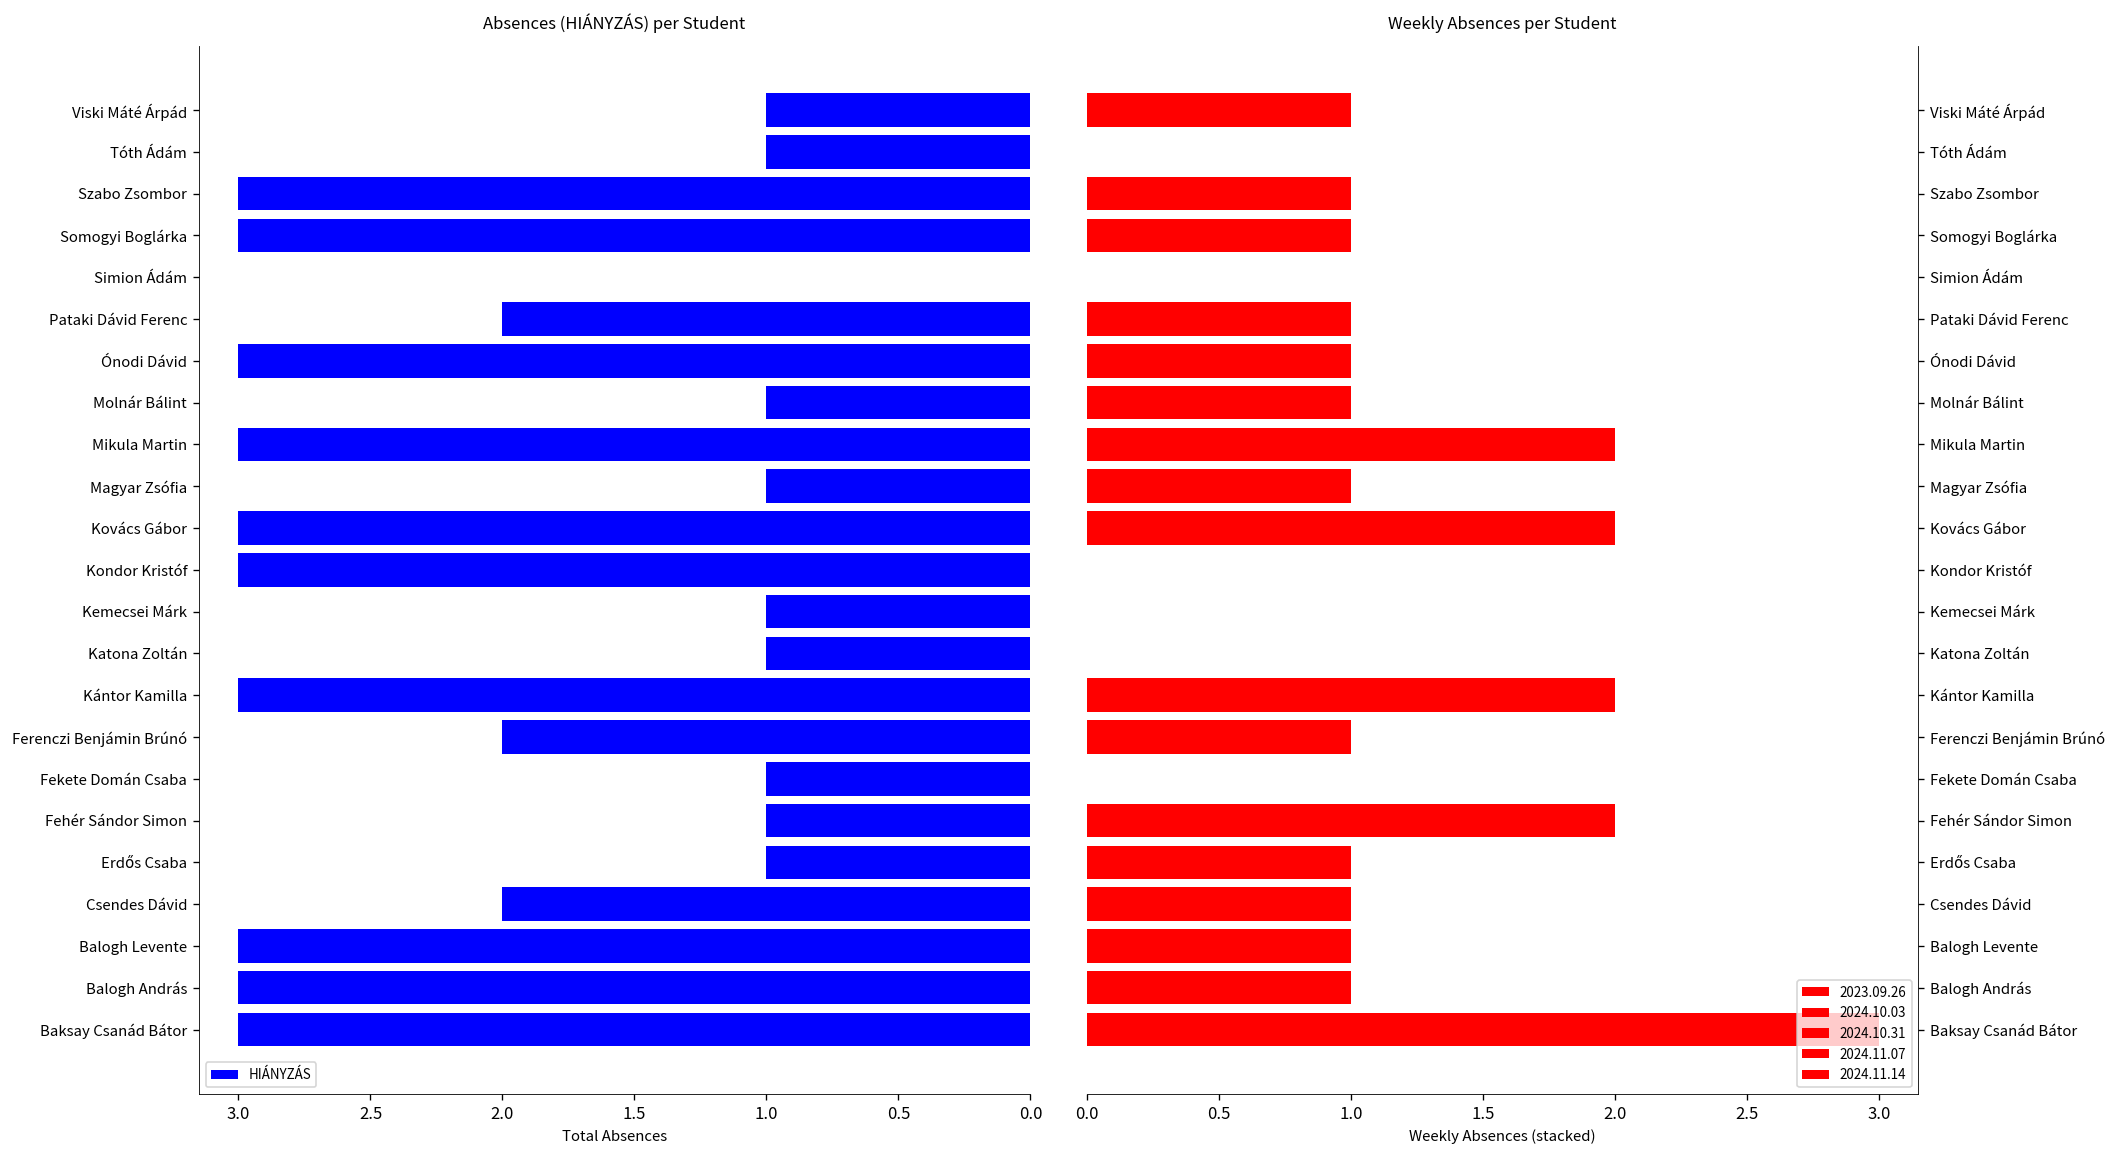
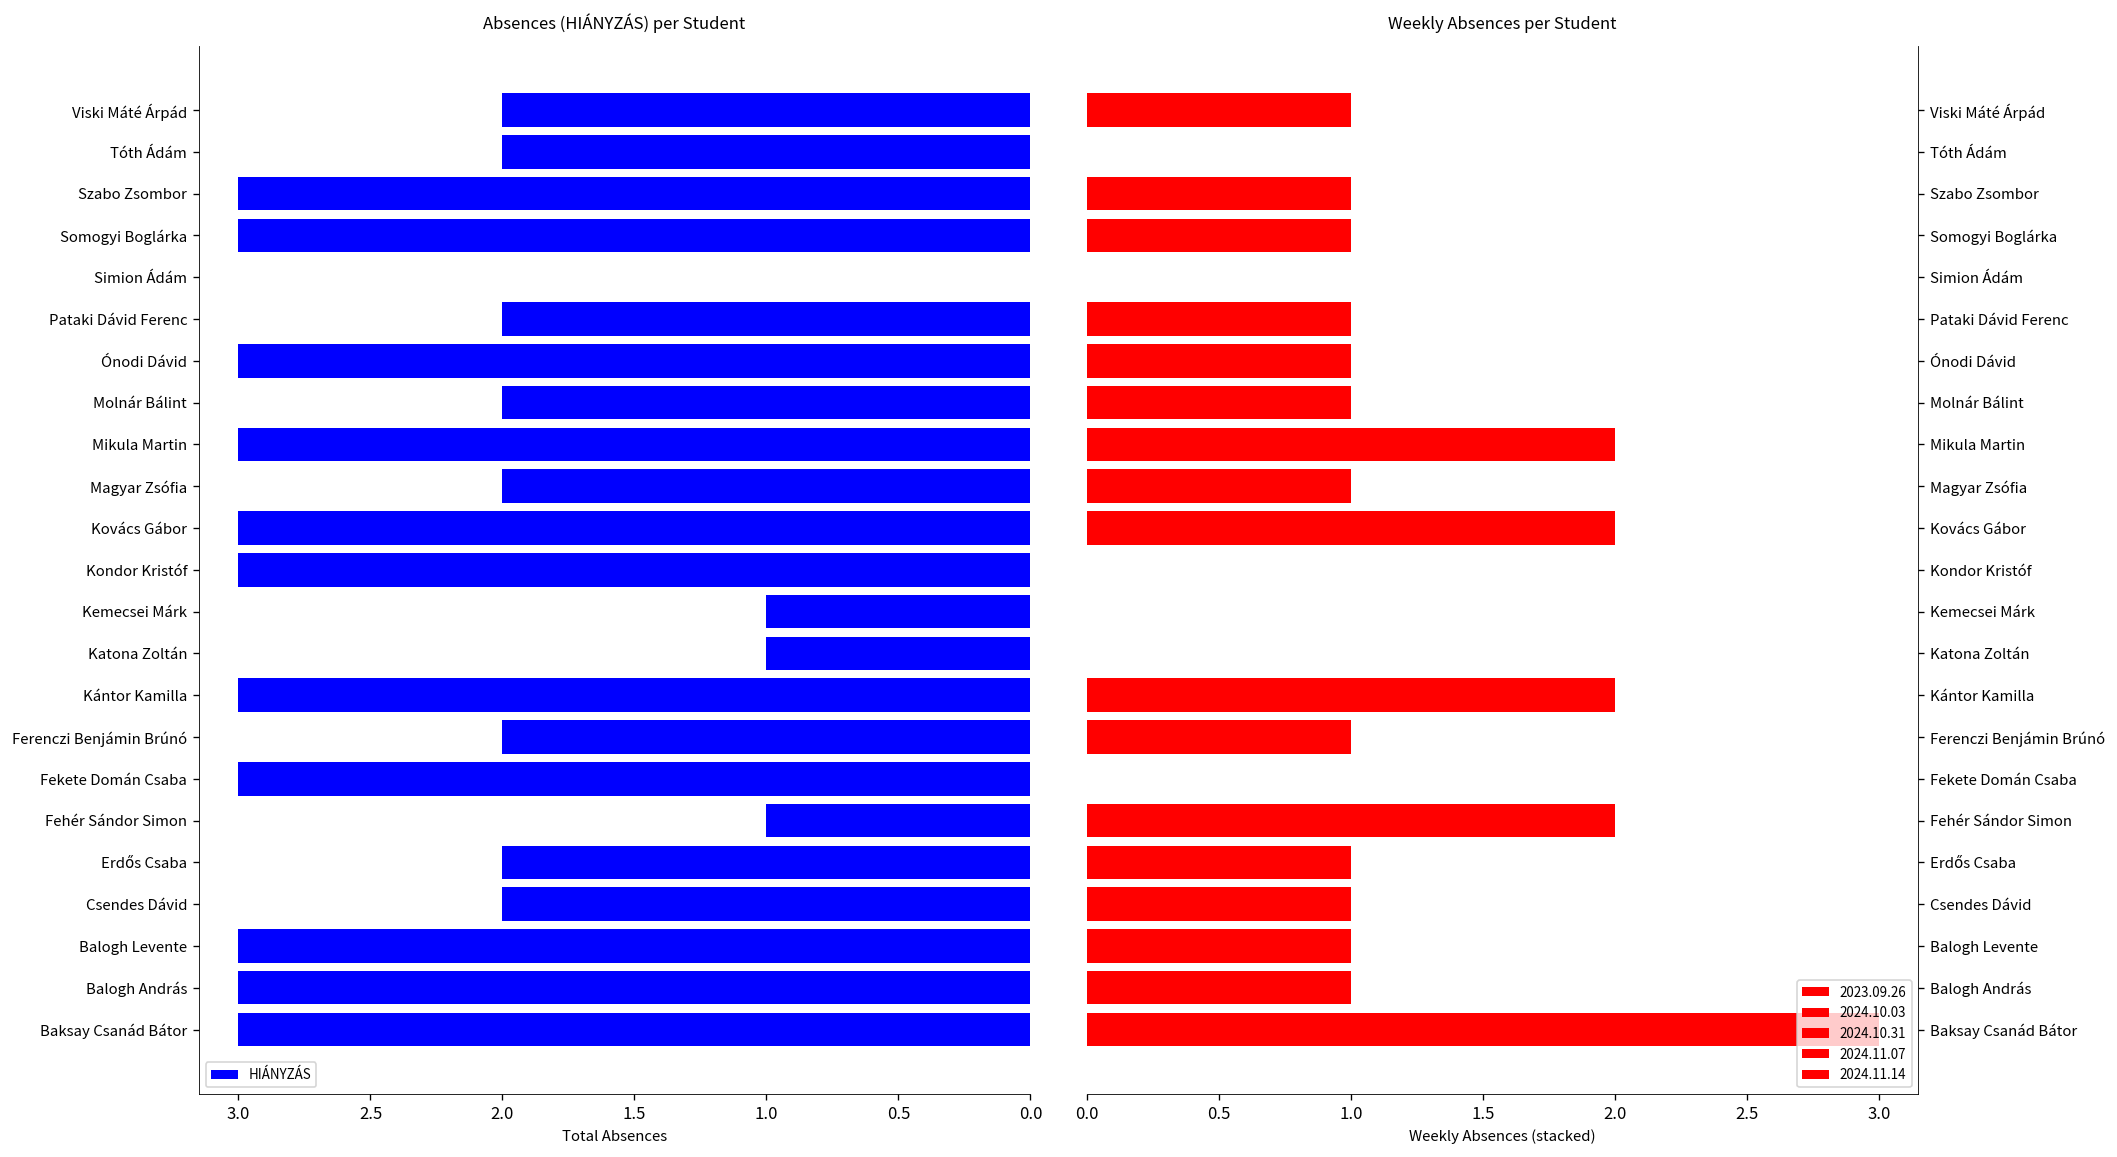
  {
    "Absences (HIÁNYZÁS) per Student": {
-     "Viski Máté Árpád": 1,
-     "Tóth Ádám": 1,
+     "Viski Máté Árpád": 2,
+     "Tóth Ádám": 2,
      "Szabo Zsombor": 3,
      "Somogyi Boglárka": 3,
      "Simion Ádám": 0,
      "Pataki Dávid Ferenc": 2,
      "Ónodi Dávid": 3,
-     "Molnár Bálint": 1,
+     "Molnár Bálint": 2,
      "Mikula Martin": 3,
-     "Magyar Zsófia": 1,
+     "Magyar Zsófia": 2,
      "Kovács Gábor": 3,
      "Kondor Kristóf": 3,
      "Kemecsei Márk": 1,
      "Katona Zoltán": 1,
      "Kántor Kamilla": 3,
      "Ferenczi Benjámin Brúnó": 2,
-     "Fekete Domán Csaba": 1,
+     "Fekete Domán Csaba": 3,
      "Fehér Sándor Simon": 1,
-     "Erdős Csaba": 1,
+     "Erdős Csaba": 2,
      "Csendes Dávid": 2,
      "Balogh Levente": 3,
      "Balogh András": 3,
      "Baksay Csanád Bátor": 3
    }
  }
